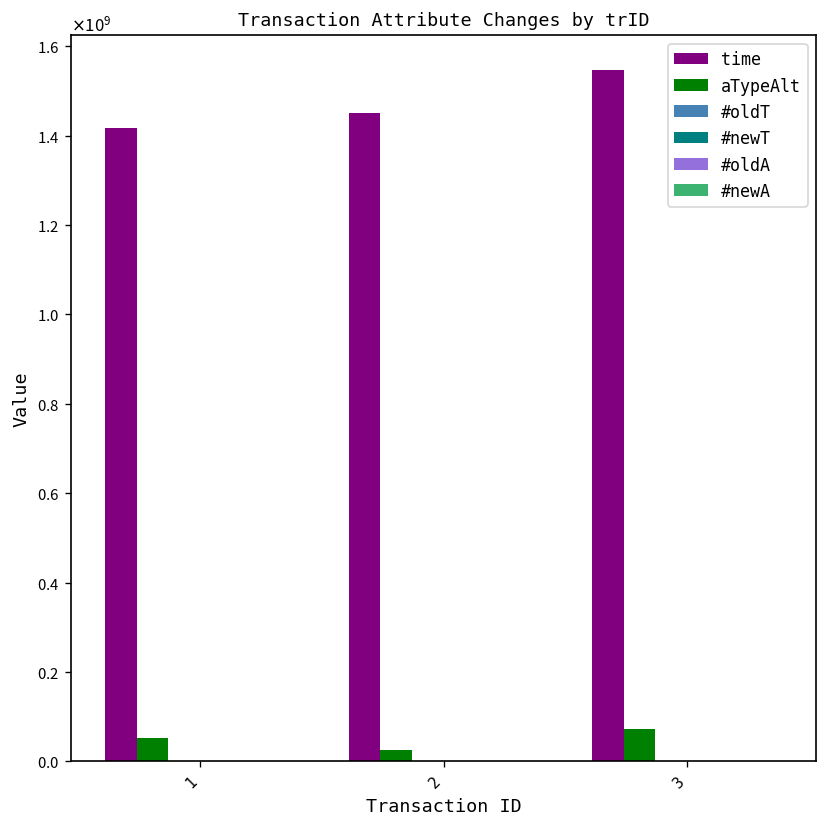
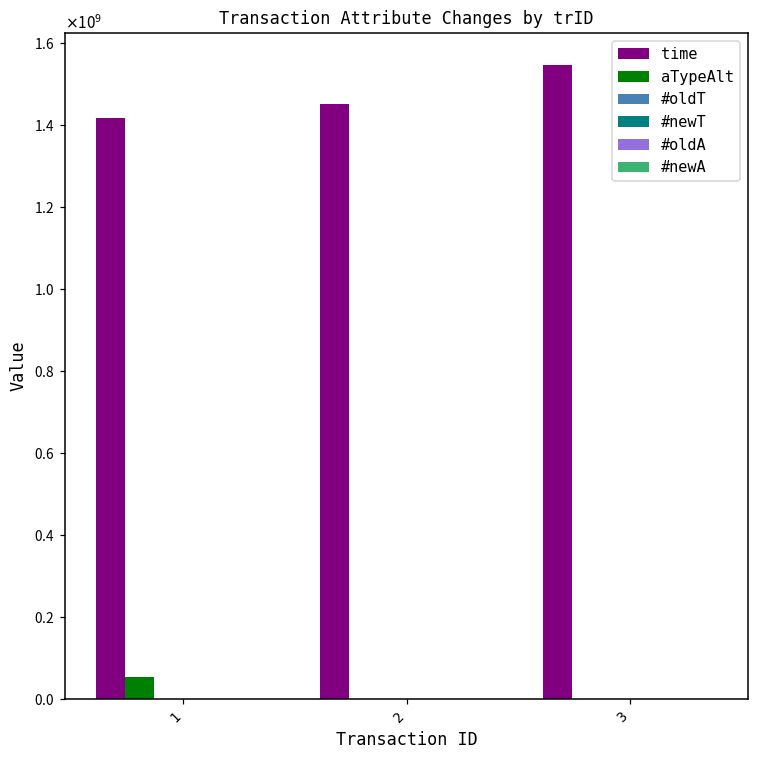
  {
    "time": {
      "1": 1420000000,
      "2": 1450000000,
      "3": 1550000000
    },
    "aTypeAlt": {
      "1": 50000000,
-     "2": 30000000,
-     "3": 70000000
+     "2": 0,
+     "3": 0
    }
  }
